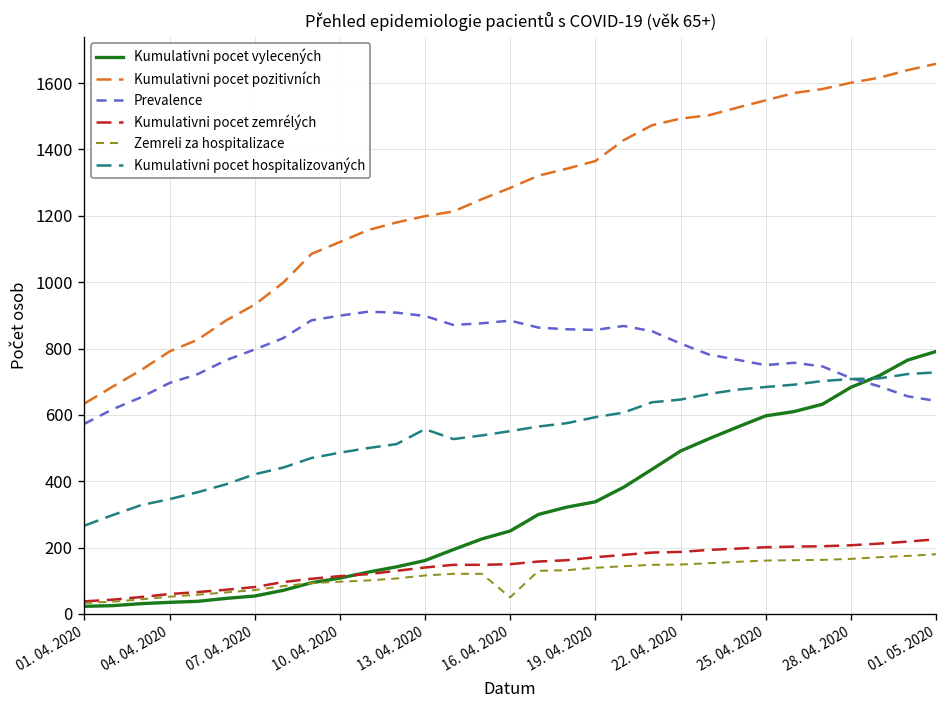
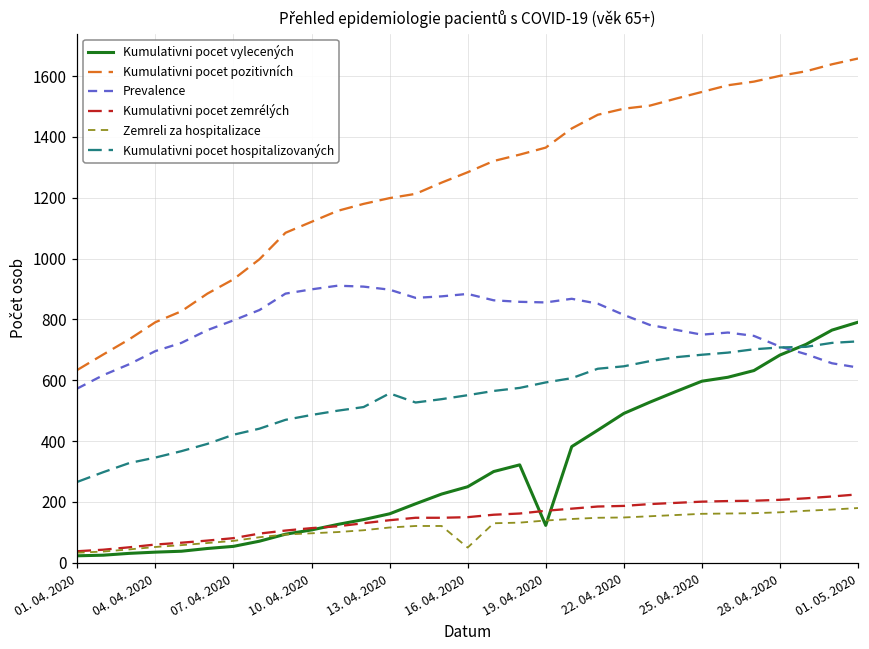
  {
    "Kumulativni pocet vylecených": {
      "01. 04. 2020": 20,
      "04. 04. 2020": 40,
      "07. 04. 2020": 50,
      "13. 04. 2020": 160,
      "16. 04. 2020": 250,
-     "19. 04. 2020": 340,
+     "19. 04. 2020": 120,
      "22. 04. 2020": 490,
      "25. 04. 2020": 600,
      "28. 04. 2020": 680,
      "01. 05. 2020": 790
    },
    "Kumulativni pocet pozitivních": {
      "01. 04. 2020": 630,
      "04. 04. 2020": 790,
      "07. 04. 2020": 930,
      "10. 04. 2020": 1120,
      "13. 04. 2020": 1200,
      "16. 04. 2020": 1280,
      "19. 04. 2020": 1370,
      "22. 04. 2020": 1490,
      "25. 04. 2020": 1550,
      "28. 04. 2020": 1600,
      "01. 05. 2020": 1660
    },
    "Prevalence": {
      "01. 04. 2020": 570,
      "04. 04. 2020": 700,
      "07. 04. 2020": 800,
      "10. 04. 2020": 900,
      "13. 04. 2020": 900,
      "16. 04. 2020": 880,
      "19. 04. 2020": 860,
      "22. 04. 2020": 820,
      "25. 04. 2020": 750,
      "01. 05. 2020": 640
    },
    "Kumulativni pocet zemrélých": {
      "13. 04. 2020": 140,
      "16. 04. 2020": 150,
      "19. 04. 2020": 170,
      "22. 04. 2020": 190,
      "25. 04. 2020": 200,
      "28. 04. 2020": 210,
      "01. 05. 2020": 230
    },
    "Zemreli za hospitalizace": {
      "10. 04. 2020": 100,
      "13. 04. 2020": 120,
      "16. 04. 2020": 50,
      "19. 04. 2020": 140,
      "22. 04. 2020": 150,
      "25. 04. 2020": 160,
      "28. 04. 2020": 170,
      "01. 05. 2020": 180
    },
    "Kumulativni pocet hospitalizovaných": {
      "01. 04. 2020": 270,
      "04. 04. 2020": 350,
      "07. 04. 2020": 420,
      "10. 04. 2020": 490,
      "13. 04. 2020": 560,
      "16. 04. 2020": 550,
      "19. 04. 2020": 590,
      "22. 04. 2020": 650,
      "25. 04. 2020": 680,
      "01. 05. 2020": 730
    }
  }
